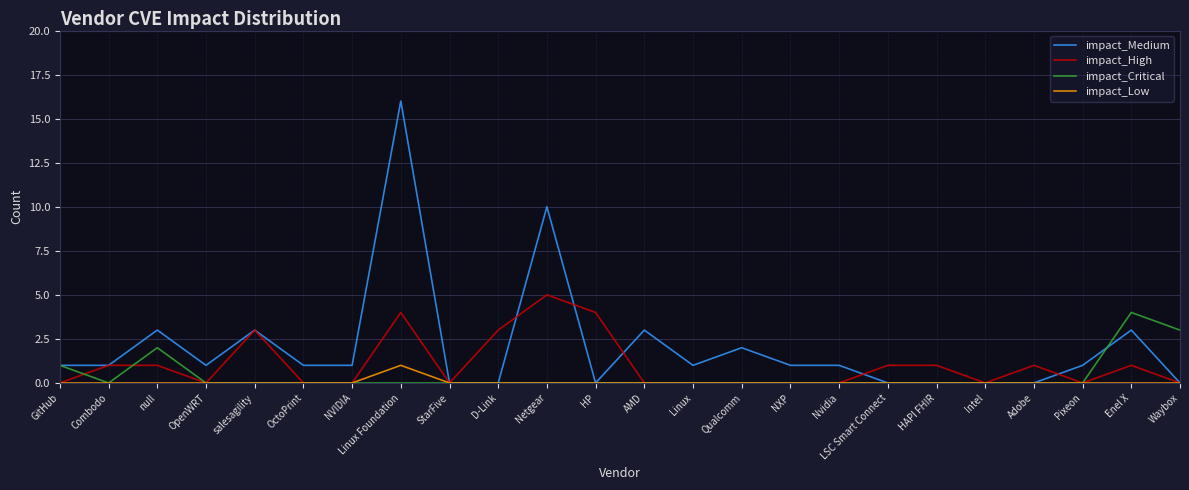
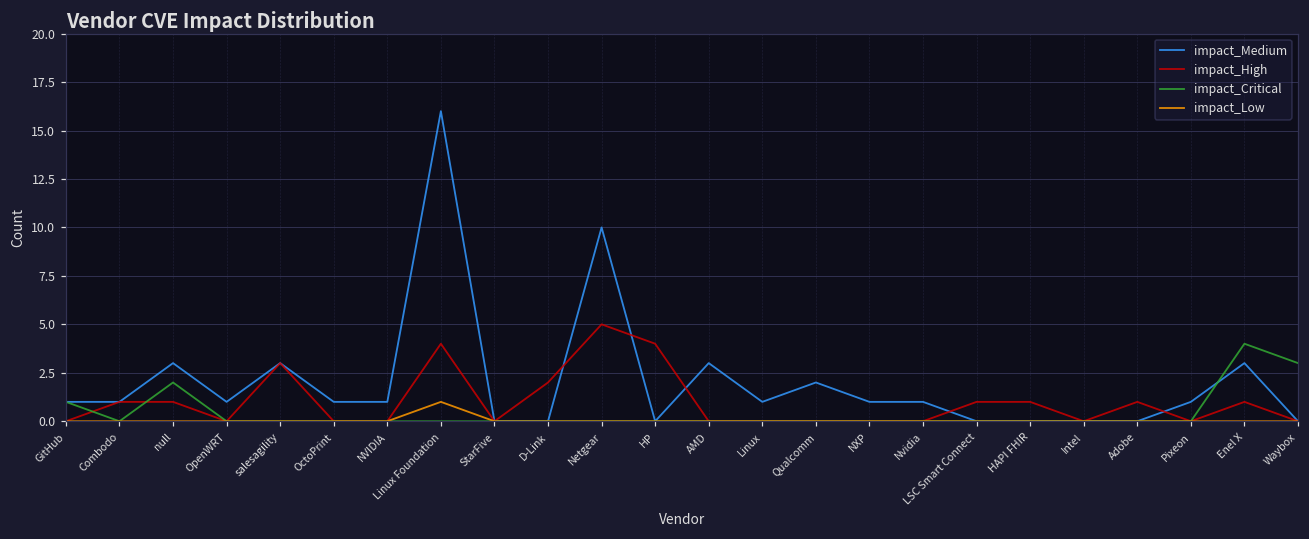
  {
    "impact_Medium": {
      "null": 3,
      "OpenWRT": 1,
      "OctoPrint": 1,
      "NVIDIA": 1,
      "Linux Foundation": 16,
      "Netgear": 10,
      "AMD": 3,
      "Linux": 1,
      "Qualcomm": 2,
      "NXP": 1,
      "Nvidia": 1,
      "Pixeon": 1,
      "Enel X": 3
    },
    "impact_High": {
      "null": 1,
      "Linux Foundation": 4,
-     "D-Link": 3,
+     "D-Link": 2,
      "Netgear": 5,
      "HP": 4,
      "LSC Smart Connect": 1,
      "HAPI FHIR": 1,
      "Adobe": 1,
      "Enel X": 1
    },
    "impact_Critical": {
      "null": 2,
      "Linux Foundation": 0,
      "Enel X": 4,
      "Waybox": 3
    },
    "impact_Low": {
      "null": 0,
      "Linux Foundation": 1,
      "Enel X": 0
    }
  }
